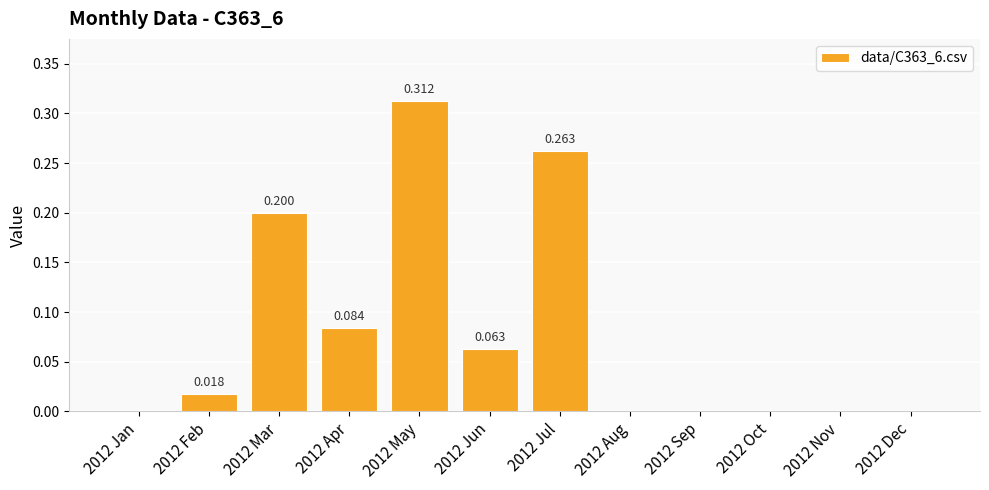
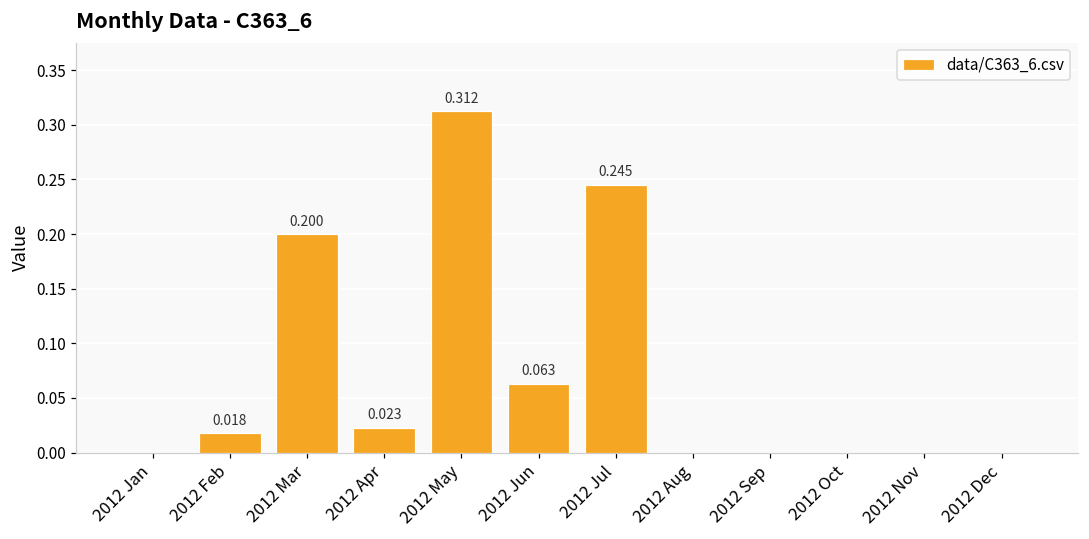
  {
    "2012 Feb": 0.018,
    "2012 Mar": 0.200,
-   "2012 Apr": 0.084,
+   "2012 Apr": 0.023,
    "2012 May": 0.312,
    "2012 Jun": 0.063,
-   "2012 Jul": 0.263
+   "2012 Jul": 0.245
  }
